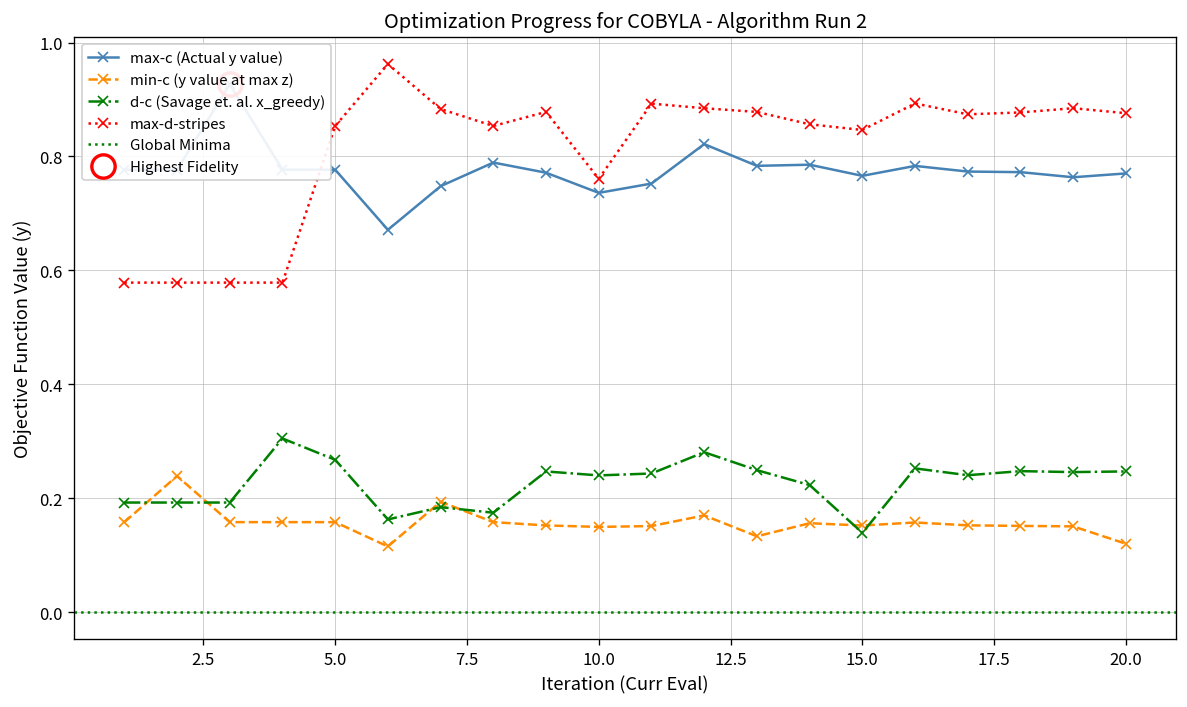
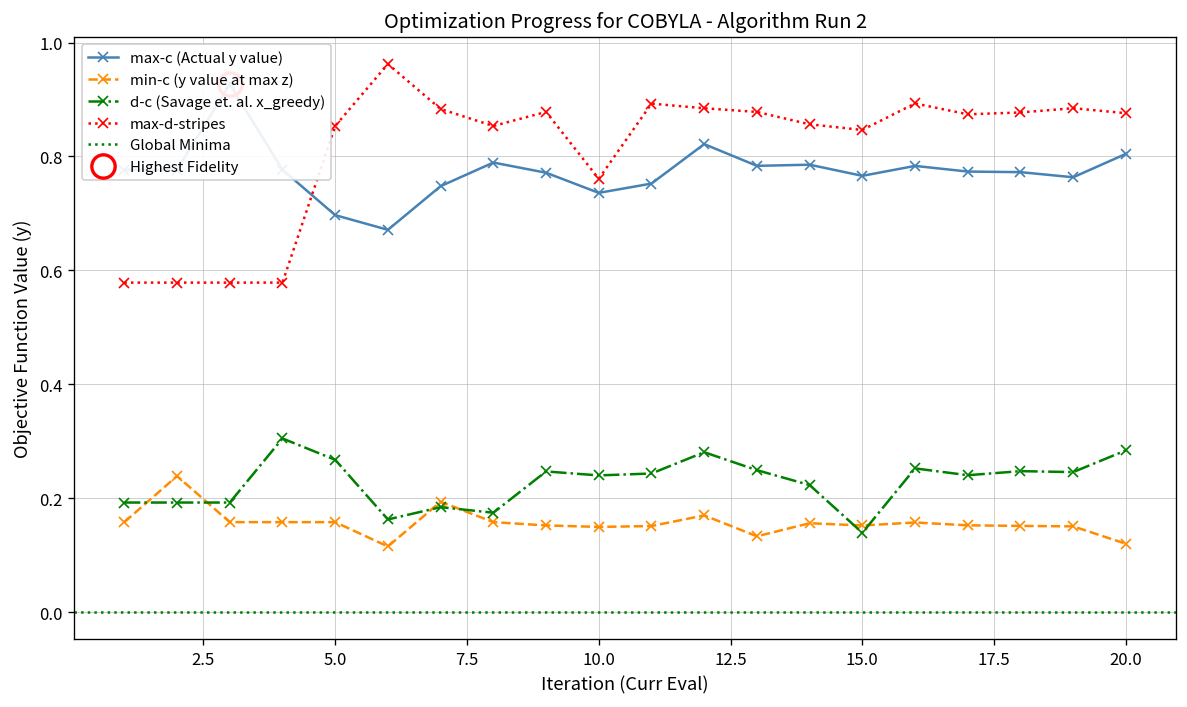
  {
    "max-c (Actual y value)": {
-     "5.0": 0.78,
+     "5.0": 0.70,
      "10.0": 0.74,
      "15.0": 0.77,
-     "20.0": 0.77
+     "20.0": 0.80
    },
    "min-c (y value at max z)": {
      "5.0": 0.16,
      "10.0": 0.15,
      "15.0": 0.15,
      "20.0": 0.12
    },
    "d-c (Savage et. al. x_greedy)": {
      "5.0": 0.27,
      "10.0": 0.24,
      "15.0": 0.14,
-     "20.0": 0.25
+     "20.0": 0.28
    }
  }
